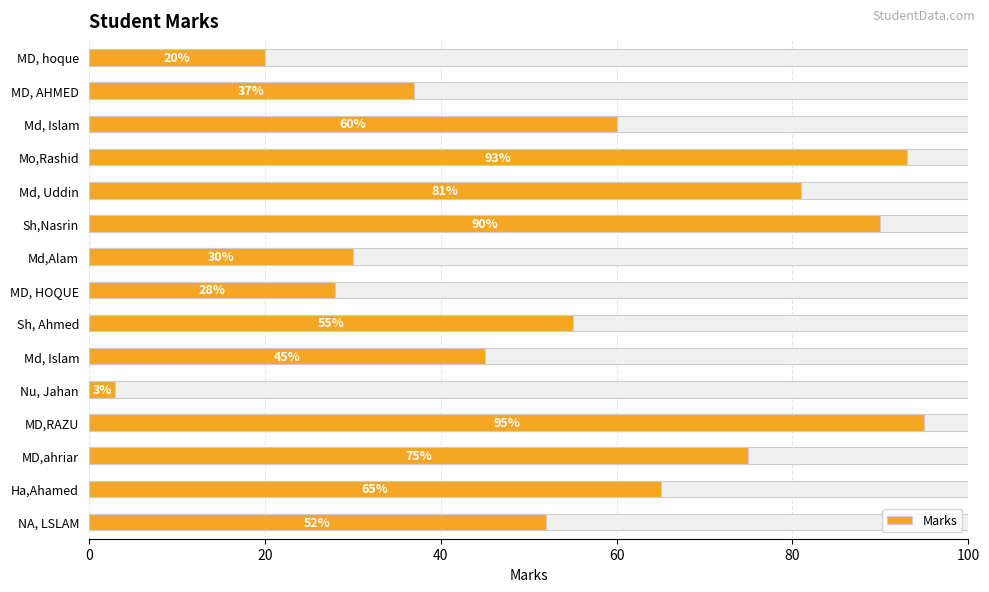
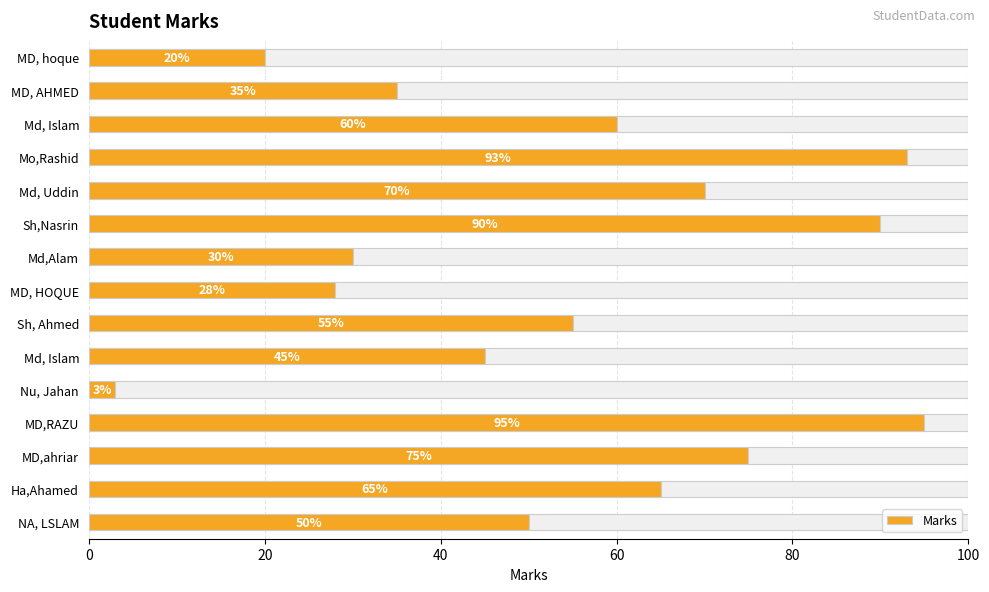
  {
    "Marks": {
-     "MD, AHMED": "37%",
-     "Md, Uddin": "81%",
-     "NA, LSLAM": "52%"
+     "MD, AHMED": "35%",
+     "Md, Uddin": "70%",
+     "NA, LSLAM": "50%"
    }
  }
